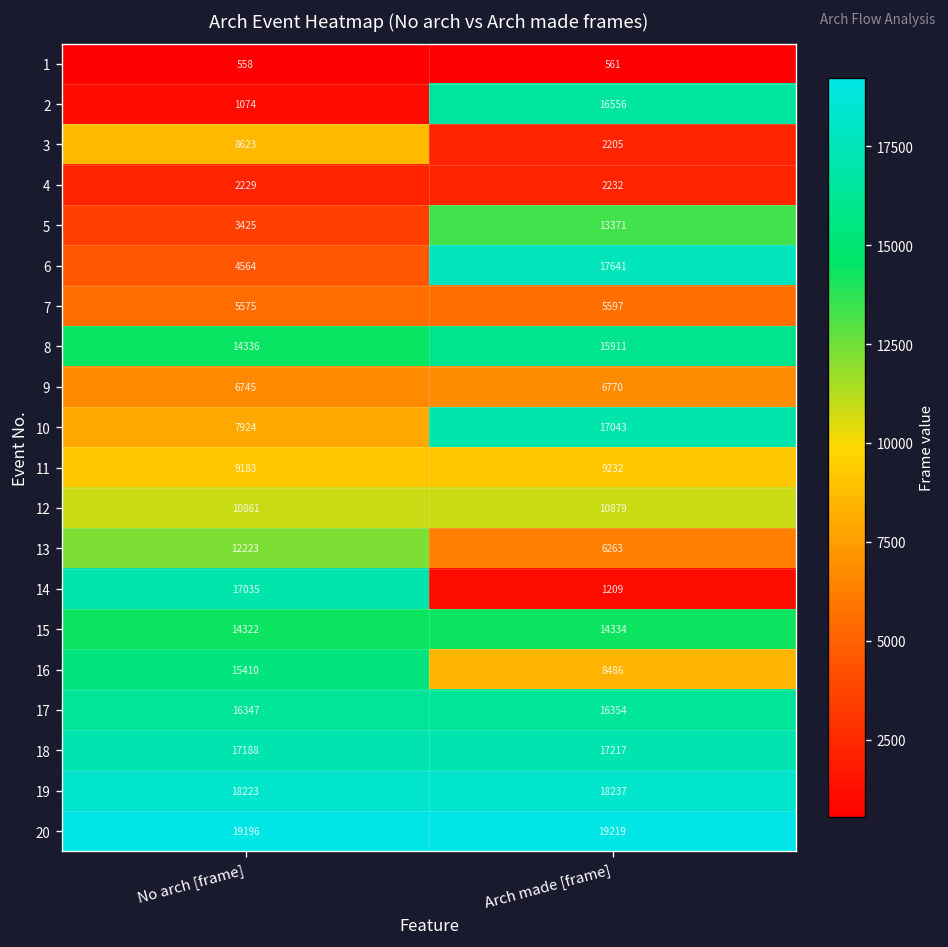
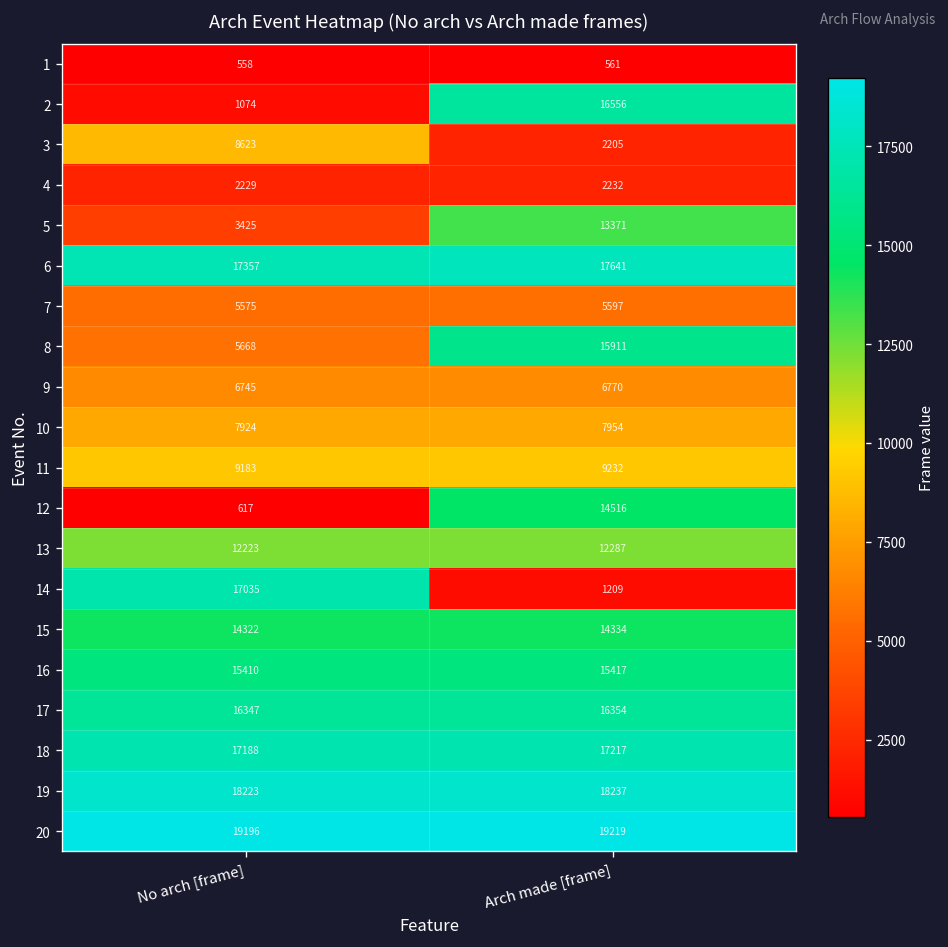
  {
    "1": {
      "No arch [frame]": 558,
      "Arch made [frame]": 561
    },
    "2": {
      "No arch [frame]": 1074,
      "Arch made [frame]": 16556
    },
    "3": {
      "No arch [frame]": 8623,
      "Arch made [frame]": 2205
    },
    "4": {
      "No arch [frame]": 2229,
      "Arch made [frame]": 2232
    },
    "5": {
      "No arch [frame]": 3425,
      "Arch made [frame]": 13371
    },
    "6": {
-     "No arch [frame]": 4564,
+     "No arch [frame]": 17357,
      "Arch made [frame]": 17641
    },
    "7": {
      "No arch [frame]": 5575,
      "Arch made [frame]": 5597
    },
    "8": {
-     "No arch [frame]": 14336,
+     "No arch [frame]": 5668,
      "Arch made [frame]": 15911
    },
    "9": {
      "No arch [frame]": 6745,
      "Arch made [frame]": 6770
    },
    "10": {
      "No arch [frame]": 7924,
-     "Arch made [frame]": 17043
+     "Arch made [frame]": 7954
    },
    "11": {
      "No arch [frame]": 9183,
      "Arch made [frame]": 9232
    },
    "12": {
-     "No arch [frame]": 10861,
-     "Arch made [frame]": 10879
+     "No arch [frame]": 617,
+     "Arch made [frame]": 14516
    },
    "13": {
      "No arch [frame]": 12223,
-     "Arch made [frame]": 6263
+     "Arch made [frame]": 12287
    },
    "14": {
      "No arch [frame]": 17035,
      "Arch made [frame]": 1209
    },
    "15": {
      "No arch [frame]": 14322,
      "Arch made [frame]": 14334
    },
    "16": {
      "No arch [frame]": 15410,
-     "Arch made [frame]": 8486
+     "Arch made [frame]": 15417
    },
    "17": {
      "No arch [frame]": 16347,
      "Arch made [frame]": 16354
    },
    "18": {
      "No arch [frame]": 17188,
      "Arch made [frame]": 17217
    },
    "19": {
      "No arch [frame]": 18223,
      "Arch made [frame]": 18237
    },
    "20": {
      "No arch [frame]": 19196,
      "Arch made [frame]": 19219
    }
  }
